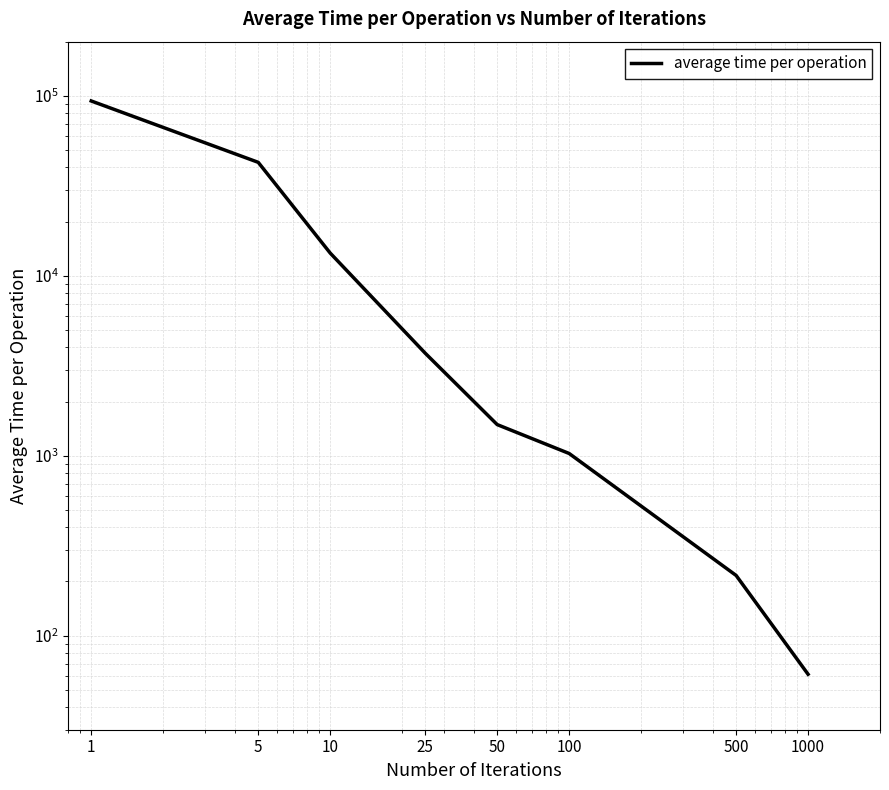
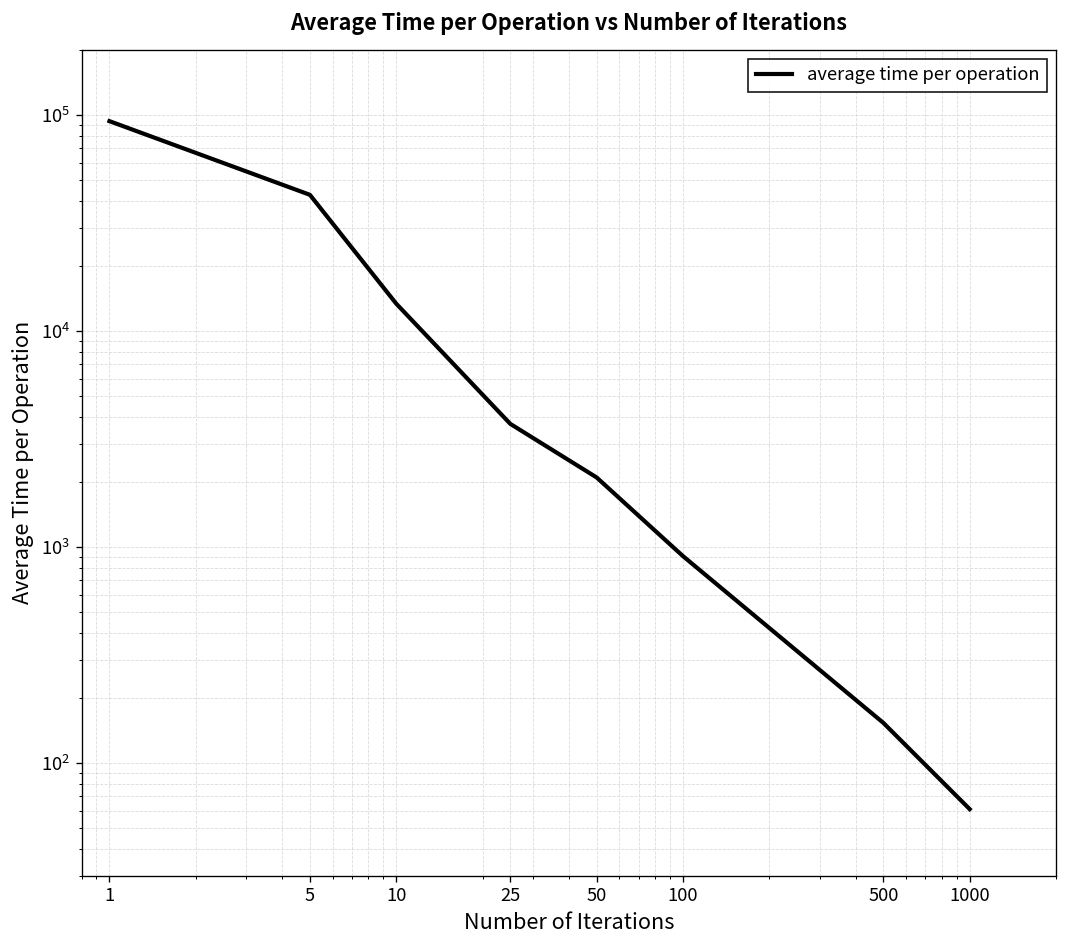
  {
    "1": 90000,
    "5": 43000,
    "10": 13000,
    "25": 3700,
-   "50": 1500,
-   "100": 1000,
-   "500": 220,
+   "50": 2100,
+   "100": 900,
+   "500": 150,
    "1000": 61
  }
